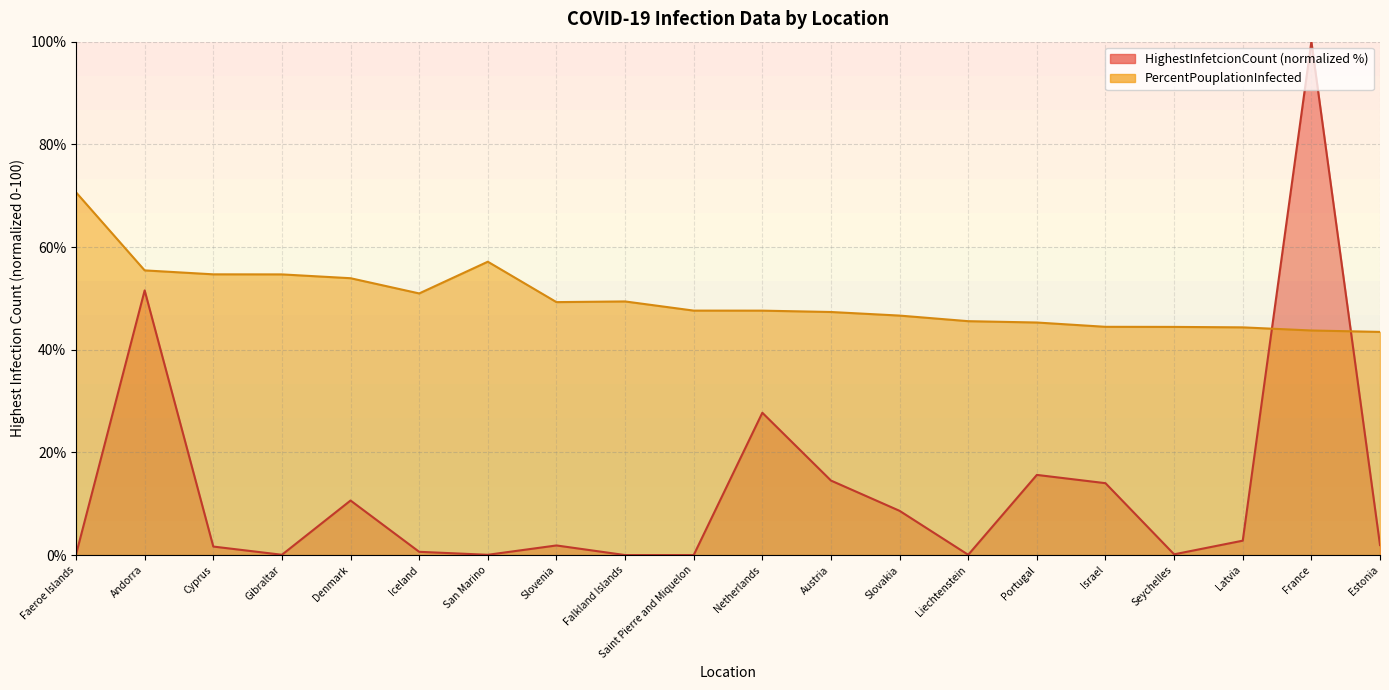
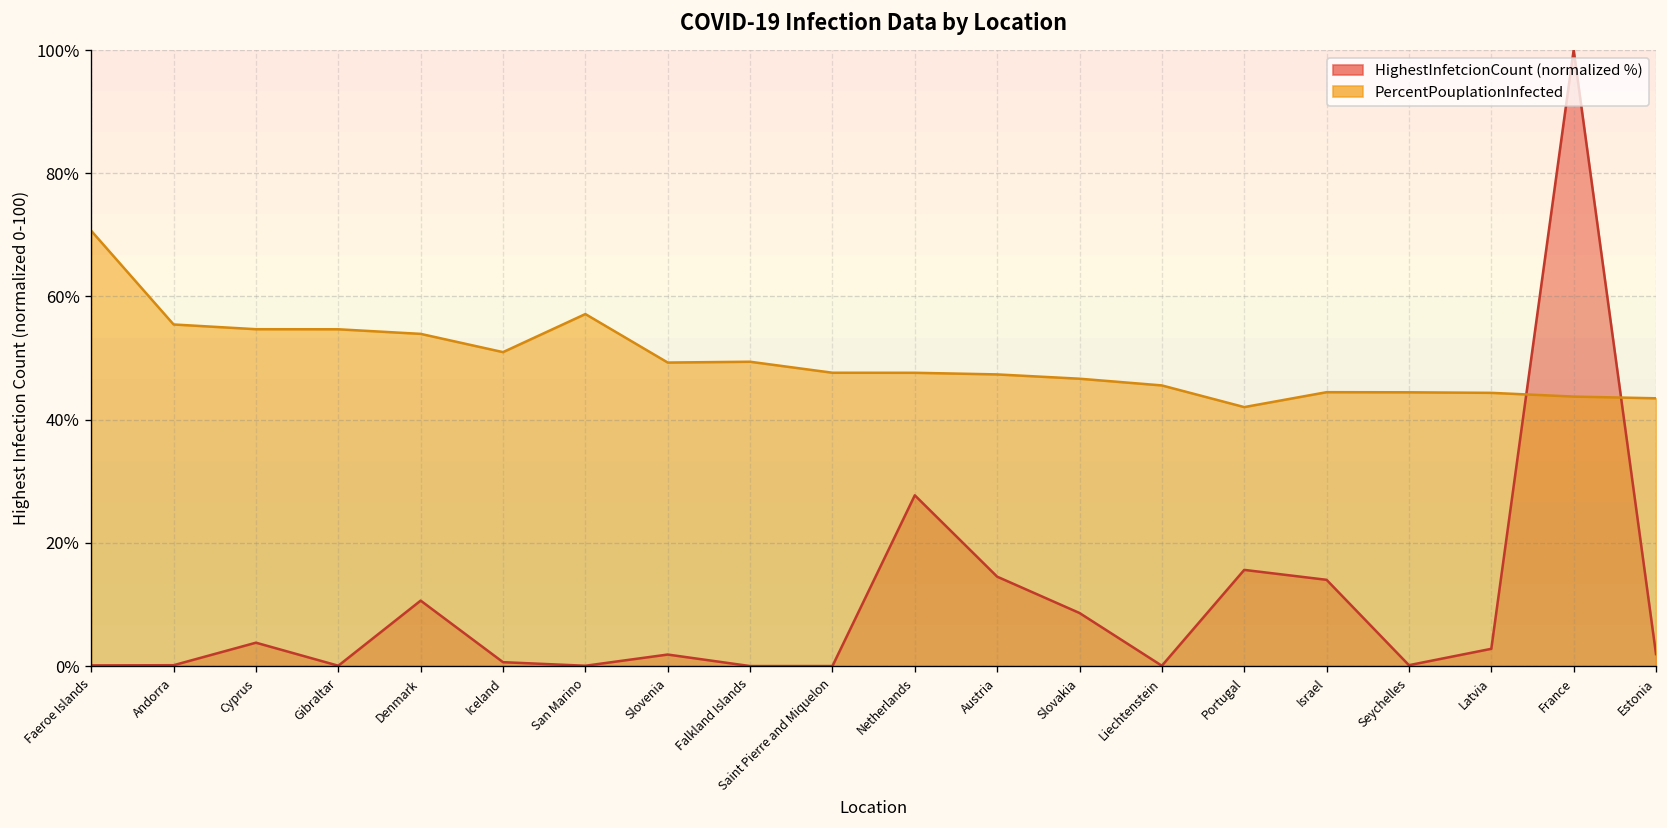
  {
    "HighestInfetcionCount (normalized %)": {
      "Faeroe Islands": "0%",
-     "Andorra": "52%",
-     "Cyprus": "2%",
+     "Andorra": "0%",
+     "Cyprus": "4%",
      "Gibraltar": "0%",
      "Denmark": "11%",
      "Iceland": "1%",
      "San Marino": "0%",
      "Slovenia": "2%",
      "Falkland Islands": "0%",
      "Saint Pierre and Miquelon": "0%",
      "Netherlands": "28%",
      "Austria": "15%",
      "Slovakia": "9%",
      "Liechtenstein": "0%",
      "Portugal": "16%",
      "Israel": "14%",
      "Seychelles": "0%",
      "Latvia": "3%",
      "France": "100%",
      "Estonia": "2%"
    },
    "PercentPouplationInfected": {
      "Faeroe Islands": "71%",
      "Andorra": "55%",
      "Cyprus": "55%",
      "Gibraltar": "55%",
      "Denmark": "54%",
      "Iceland": "51%",
      "San Marino": "57%",
      "Slovenia": "49%",
      "Falkland Islands": "49%",
      "Saint Pierre and Miquelon": "48%",
      "Netherlands": "48%",
      "Austria": "47%",
      "Slovakia": "47%",
      "Liechtenstein": "46%",
-     "Portugal": "45%",
+     "Portugal": "42%",
      "Israel": "44%",
      "Seychelles": "44%",
      "Latvia": "44%",
      "France": "44%",
      "Estonia": "43%"
    }
  }
